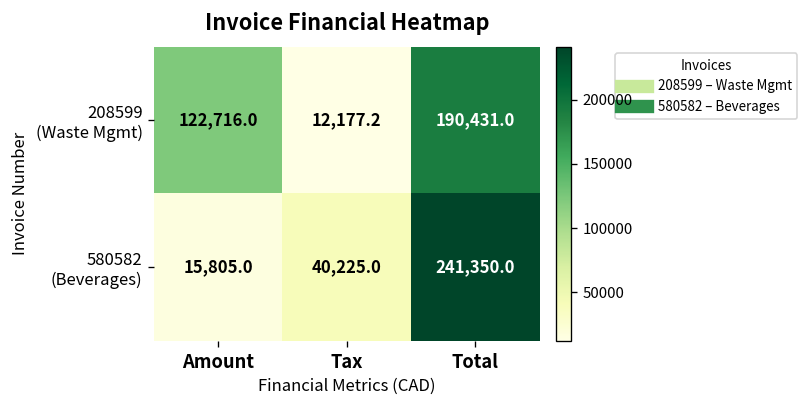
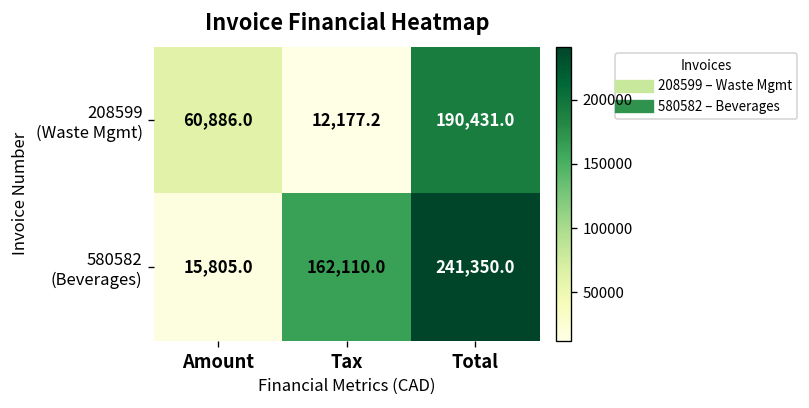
  {
    "208599 (Waste Mgmt)": {
-     "Amount": "122,716.0",
+     "Amount": "60,886.0",
      "Tax": "12,177.2",
      "Total": "190,431.0"
    },
    "580582 (Beverages)": {
      "Amount": "15,805.0",
-     "Tax": "40,225.0",
+     "Tax": "162,110.0",
      "Total": "241,350.0"
    }
  }
